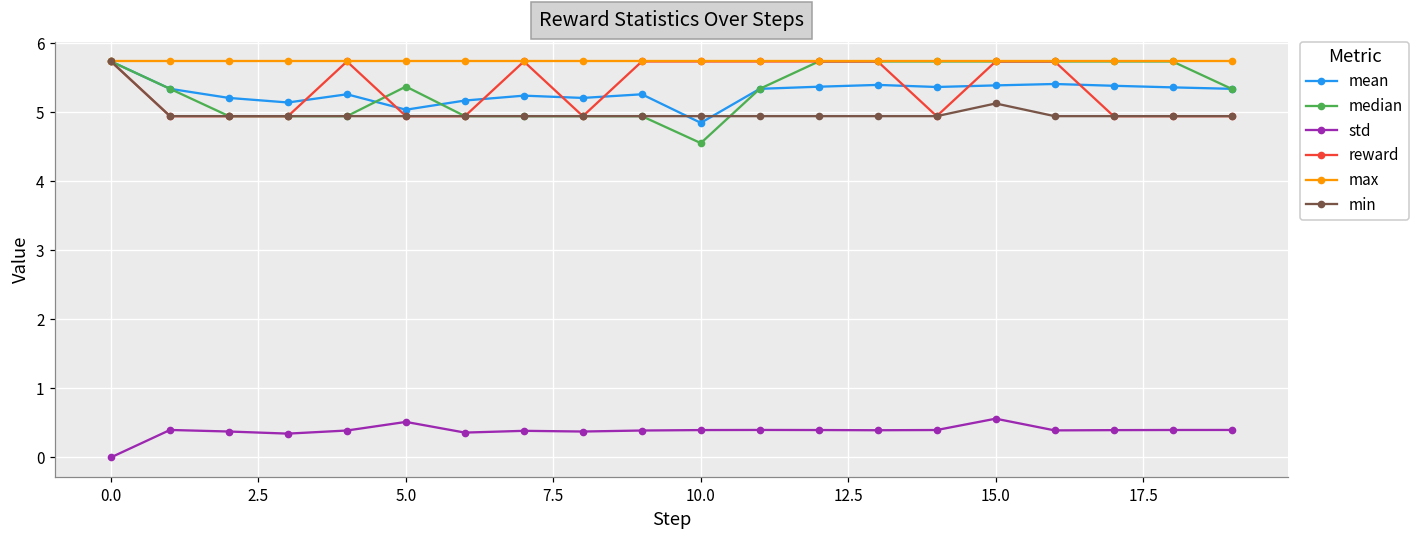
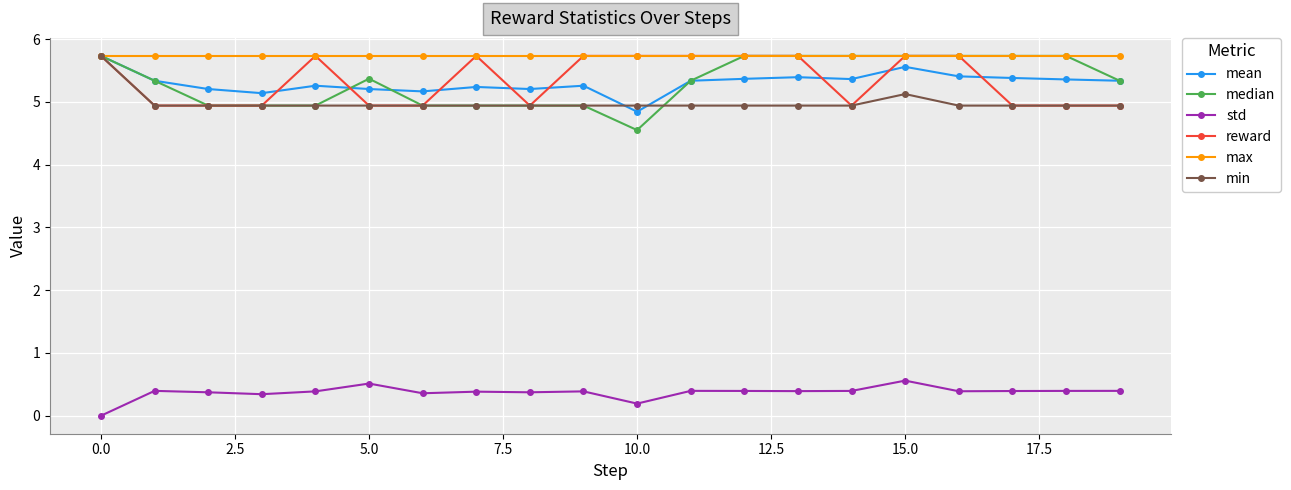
  {
    "mean": {
-     "5.0": 5.0,
+     "5.0": 5.2,
      "10.0": 4.8,
-     "15.0": 5.4
+     "15.0": 5.6
    },
    "median": {
      "5.0": 5.4,
      "10.0": 4.6
    },
    "std": {
      "0.0": 0.0,
      "5.0": 0.5,
-     "10.0": 0.4,
+     "10.0": 0.2,
      "15.0": 0.6
    },
    "max": {
      "5.0": 5.7
    },
    "min": {
      "10.0": 4.9,
      "15.0": 5.1
    }
  }
